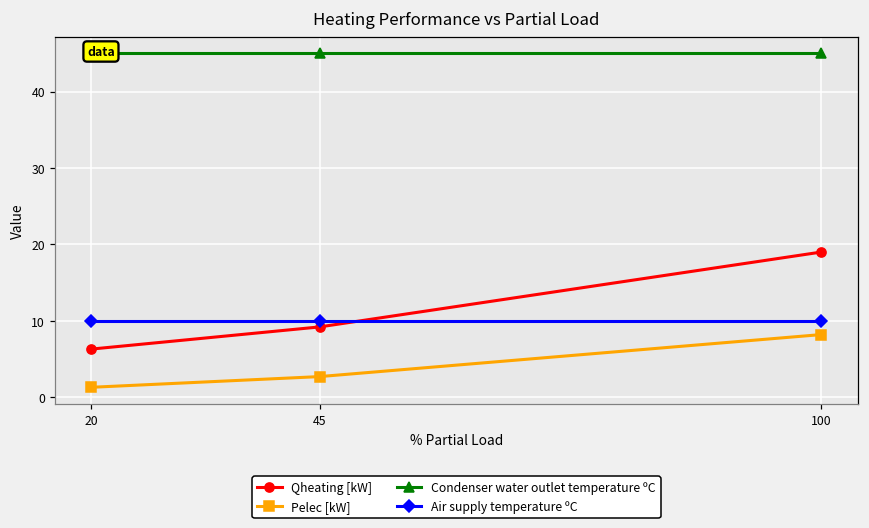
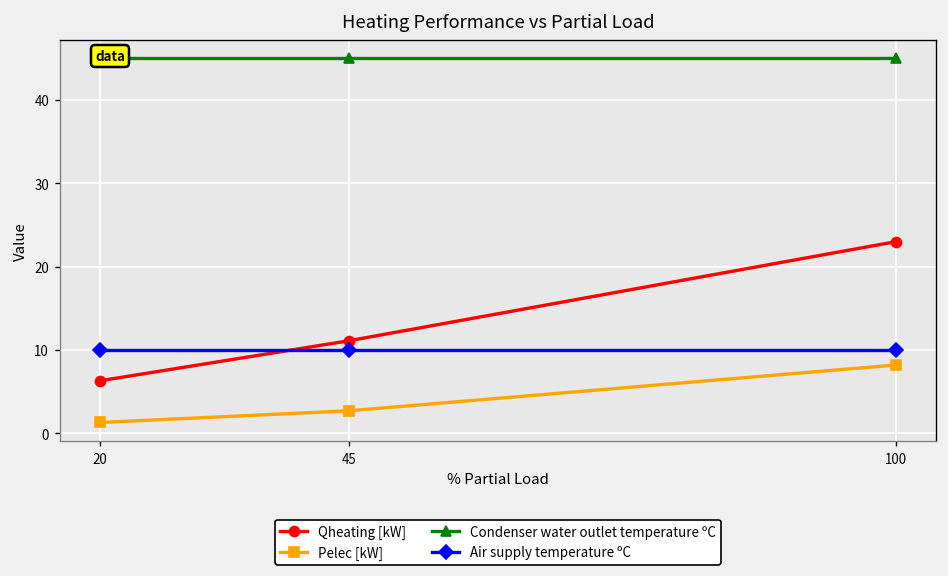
  {
    "Qheating [kW]": {
      "20": 6,
-     "45": 9,
-     "100": 19
+     "45": 11,
+     "100": 23
    },
    "Pelec [kW]": {
      "20": 1,
      "45": 3,
      "100": 8
    },
    "Condenser water outlet temperature ºC": {
      "45": 45,
      "100": 45
    },
    "Air supply temperature ºC": {
      "20": 10,
      "45": 10,
      "100": 10
    }
  }
